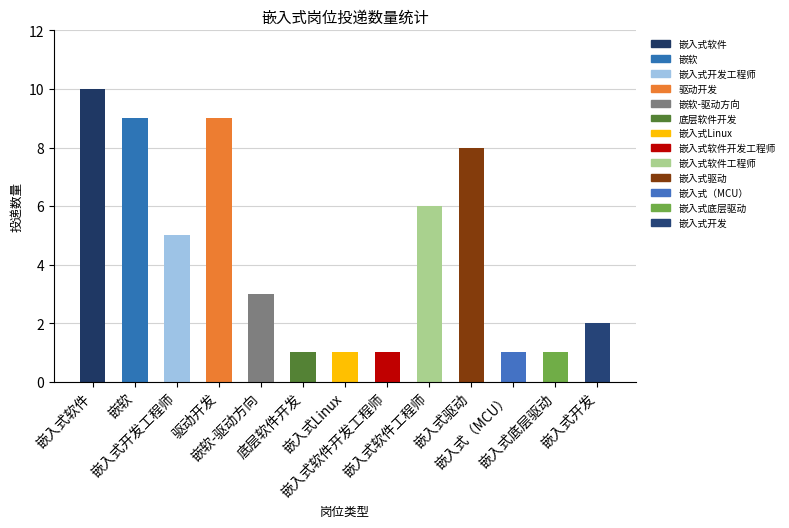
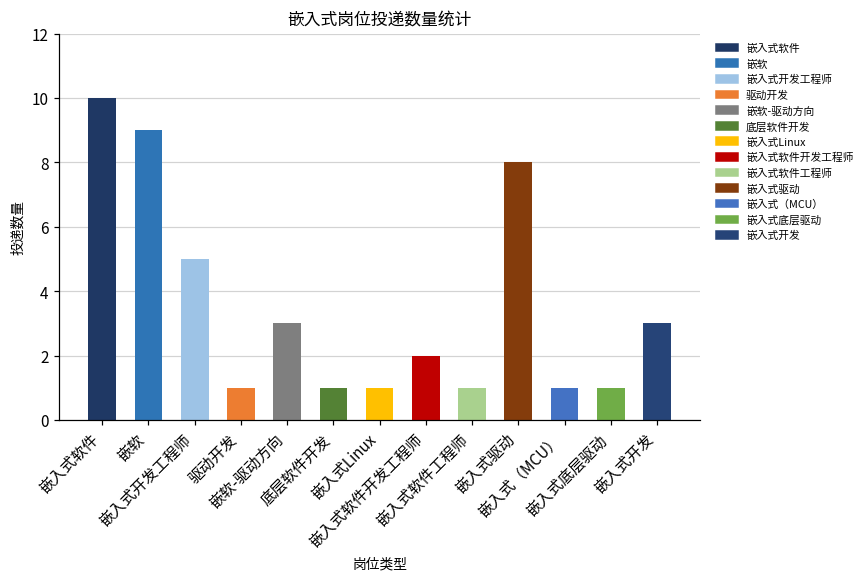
  {
    "嵌入式软件": 10,
    "嵌软": 9,
    "嵌入式开发工程师": 5,
-   "驱动开发": 9,
+   "驱动开发": 1,
    "嵌软-驱动方向": 3,
    "底层软件开发": 1,
    "嵌入式Linux": 1,
-   "嵌入式软件开发工程师": 1,
-   "嵌入式软件工程师": 6,
+   "嵌入式软件开发工程师": 2,
+   "嵌入式软件工程师": 1,
    "嵌入式驱动": 8,
    "嵌入式（MCU）": 1,
    "嵌入式底层驱动": 1,
-   "嵌入式开发": 2
+   "嵌入式开发": 3
  }
